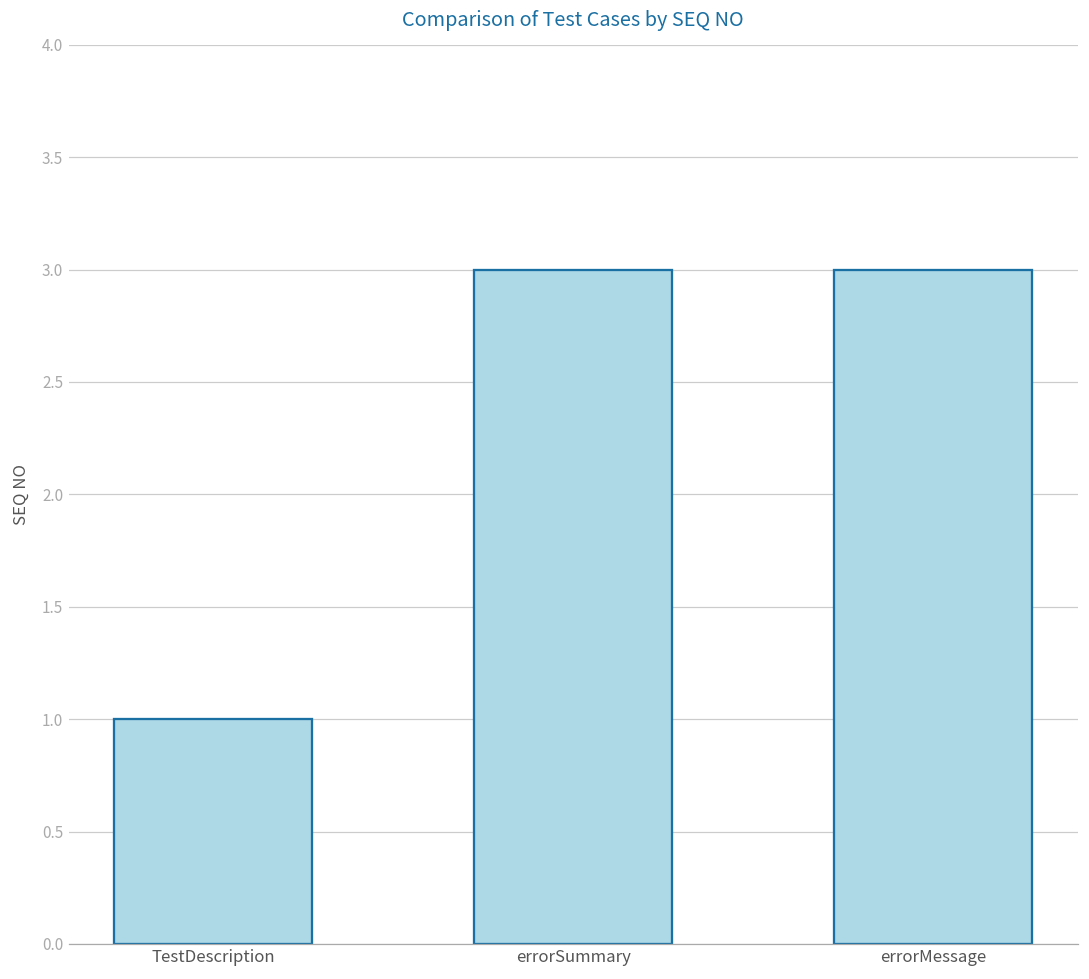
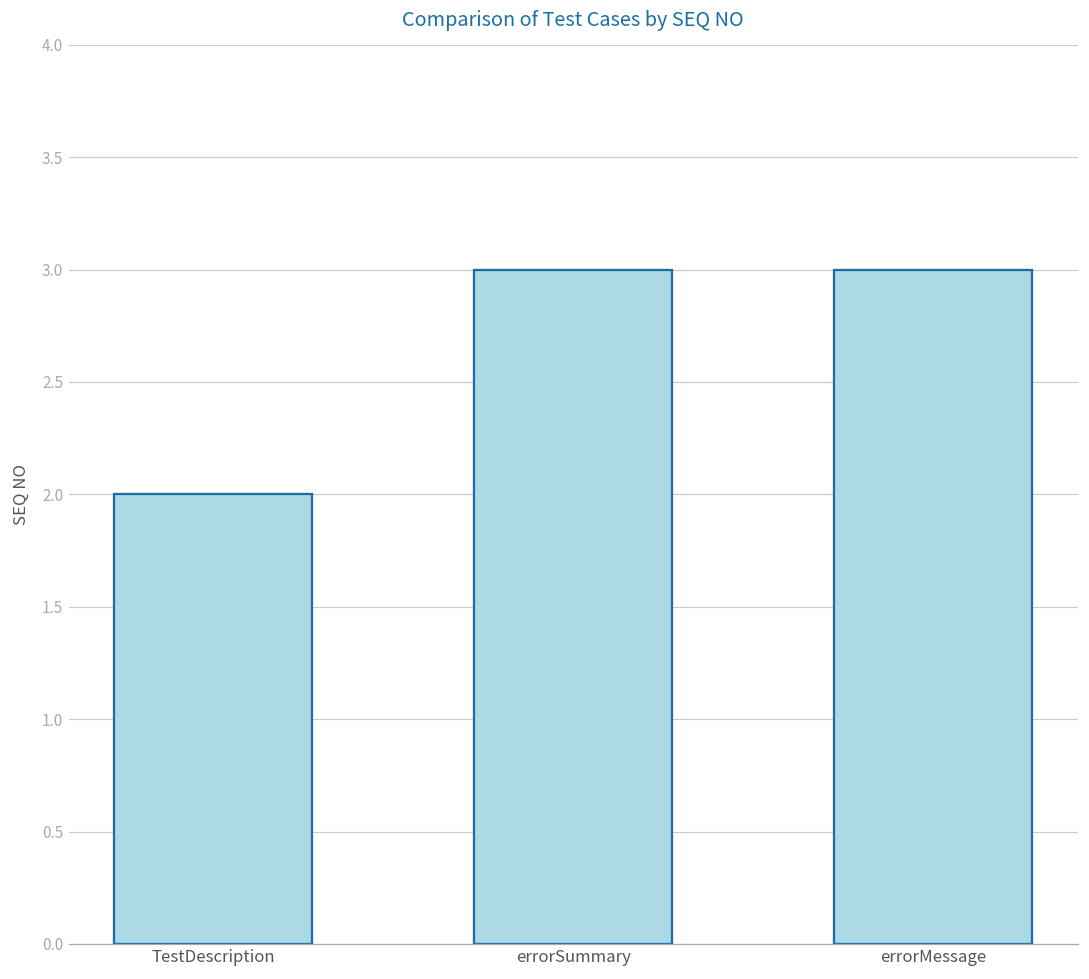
  {
-   "TestDescription": 1,
+   "TestDescription": 2,
    "errorSummary": 3,
    "errorMessage": 3
  }
